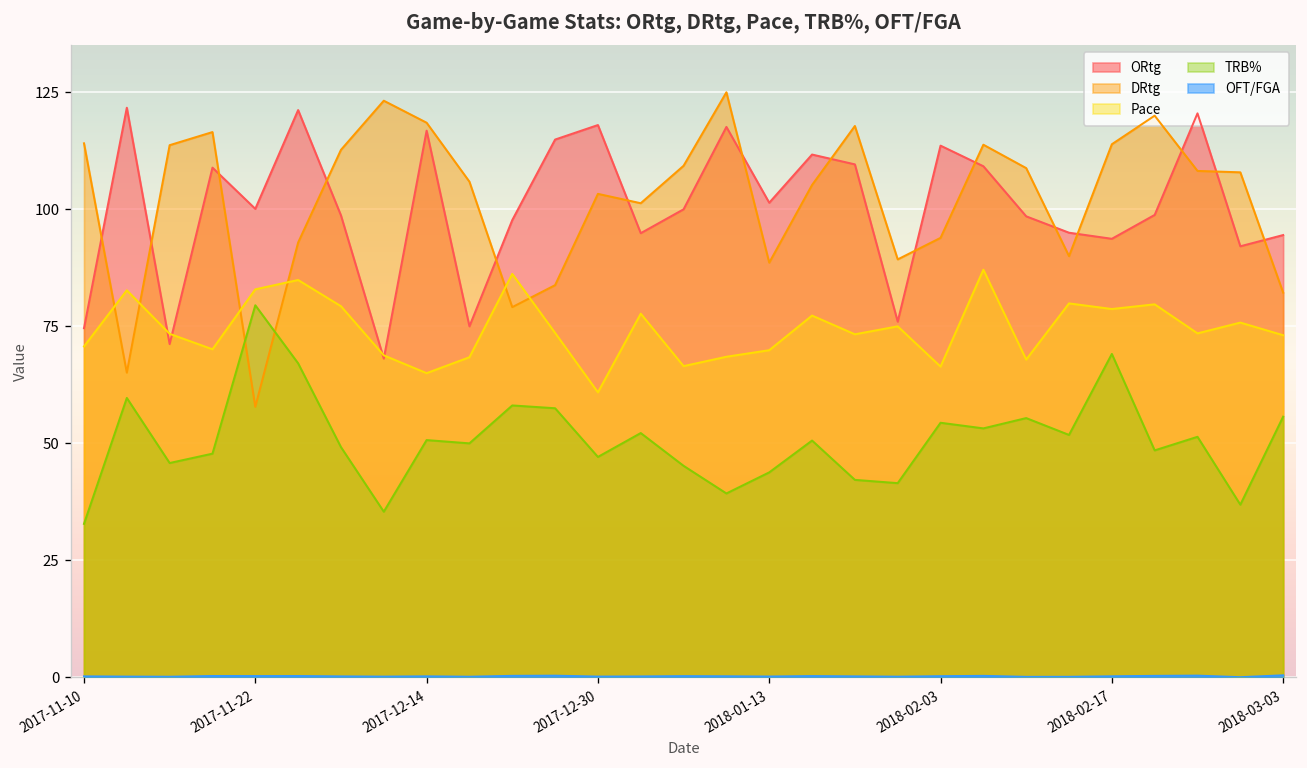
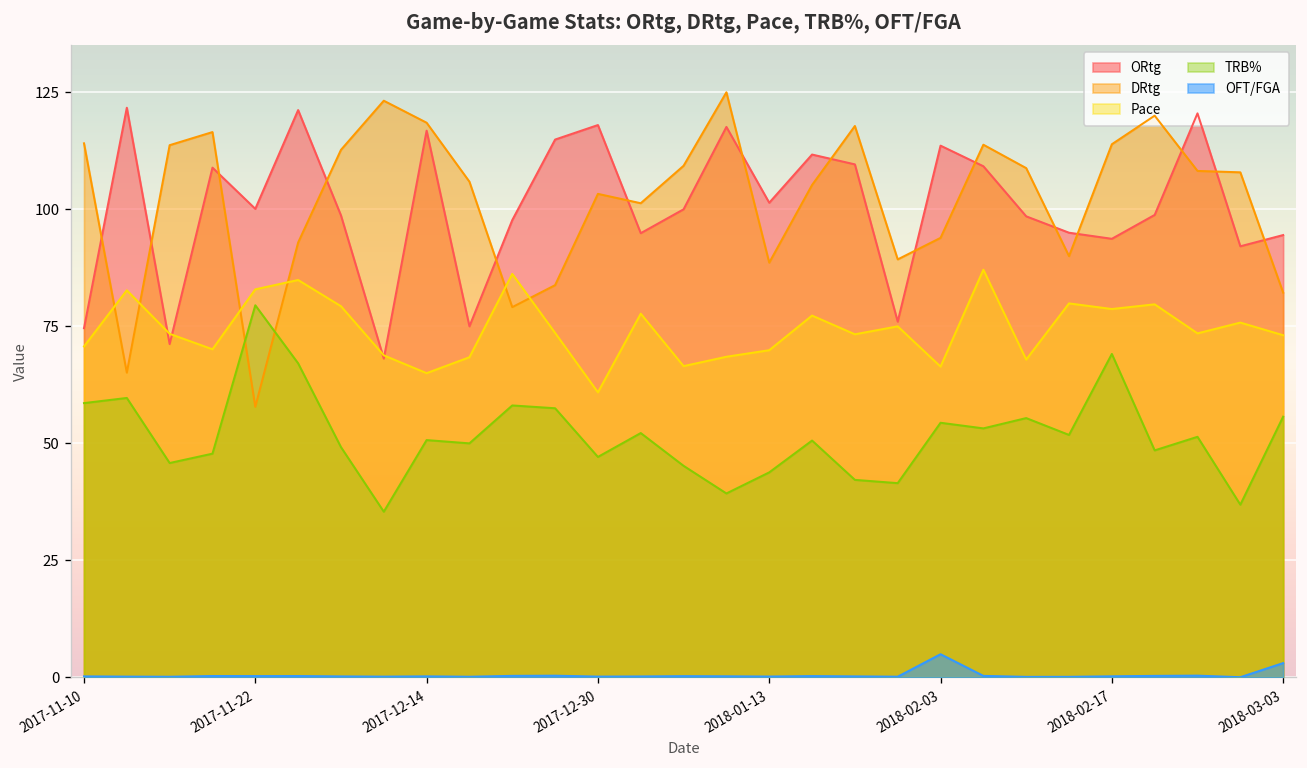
  {
    "ORtg": {
      "2017-11-10": 75,
      "2017-11-22": 100,
      "2017-12-14": 117,
      "2017-12-30": 118,
      "2018-01-13": 101,
      "2018-02-03": 114,
      "2018-02-17": 94,
      "2018-03-03": 95
    },
    "TRB%": {
-     "2017-11-10": 33,
+     "2017-11-10": 59,
      "2017-11-22": 80,
      "2017-12-14": 51,
      "2017-12-30": 47,
      "2018-01-13": 44,
      "2018-02-03": 54,
      "2018-02-17": 69,
      "2018-03-03": 56
    },
    "OFT/FGA": {
      "2017-11-10": 0,
      "2017-11-22": 0,
      "2017-12-14": 0,
      "2017-12-30": 0,
      "2018-01-13": 0,
-     "2018-02-03": 0,
+     "2018-02-03": 5,
      "2018-02-17": 0,
-     "2018-03-03": 0
+     "2018-03-03": 3
    }
  }
